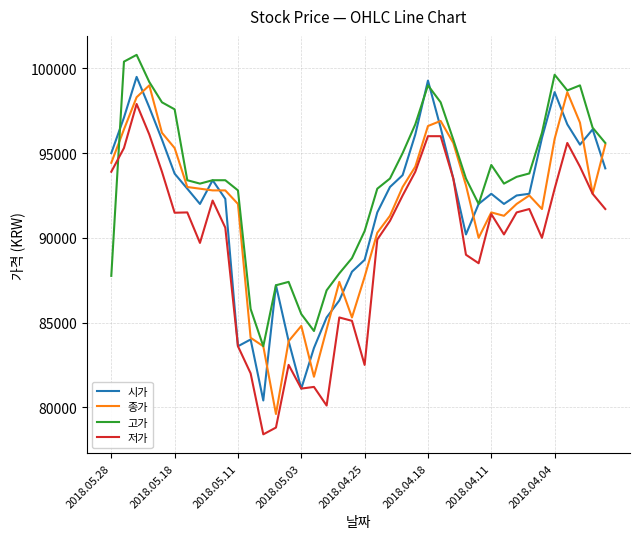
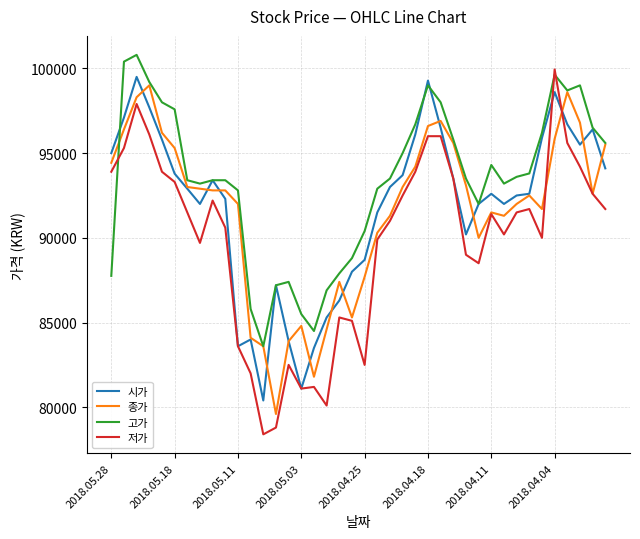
  {
    "시가": {
      "2018.05.28": 95000,
      "2018.05.18": 93800,
      "2018.04.25": 88700,
      "2018.04.18": 99300,
      "2018.04.11": 92600,
      "2018.04.04": 98600
    },
    "종가": {
      "2018.05.28": 94400,
      "2018.05.18": 95300,
      "2018.05.11": 92000,
      "2018.05.03": 84800,
      "2018.04.25": 87700,
      "2018.04.18": 96600,
      "2018.04.04": 95800
    },
    "고가": {
      "2018.05.28": 87800,
      "2018.05.18": 97600,
      "2018.05.11": 92800,
      "2018.05.03": 85500,
      "2018.04.25": 90400,
      "2018.04.18": 99000,
      "2018.04.11": 94300,
      "2018.04.04": 99600
    },
    "저가": {
      "2018.05.28": 93900,
-     "2018.05.18": 91500,
+     "2018.05.18": 93300,
      "2018.04.25": 82500,
      "2018.04.18": 96000,
-     "2018.04.04": 92900
+     "2018.04.04": 99900
    }
  }
